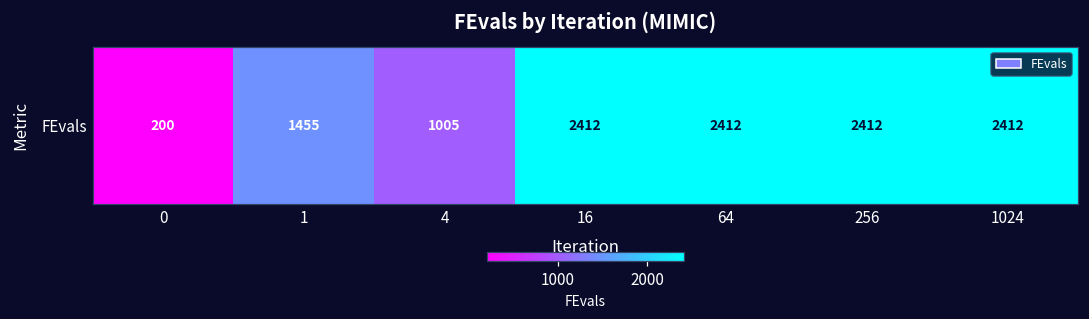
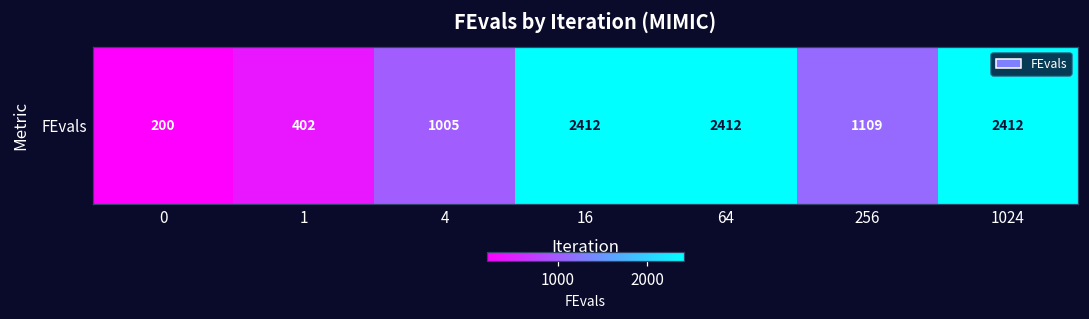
  {
    "FEvals": {
      "0": 200,
-     "1": 1455,
+     "1": 402,
      "4": 1005,
      "16": 2412,
      "64": 2412,
-     "256": 2412,
+     "256": 1109,
      "1024": 2412
    }
  }
